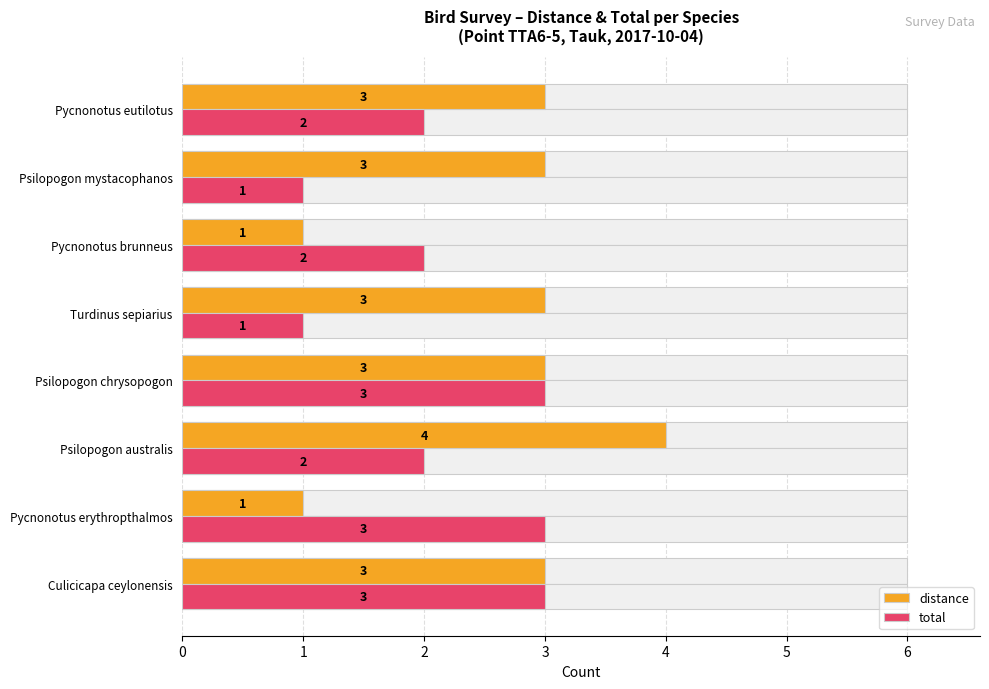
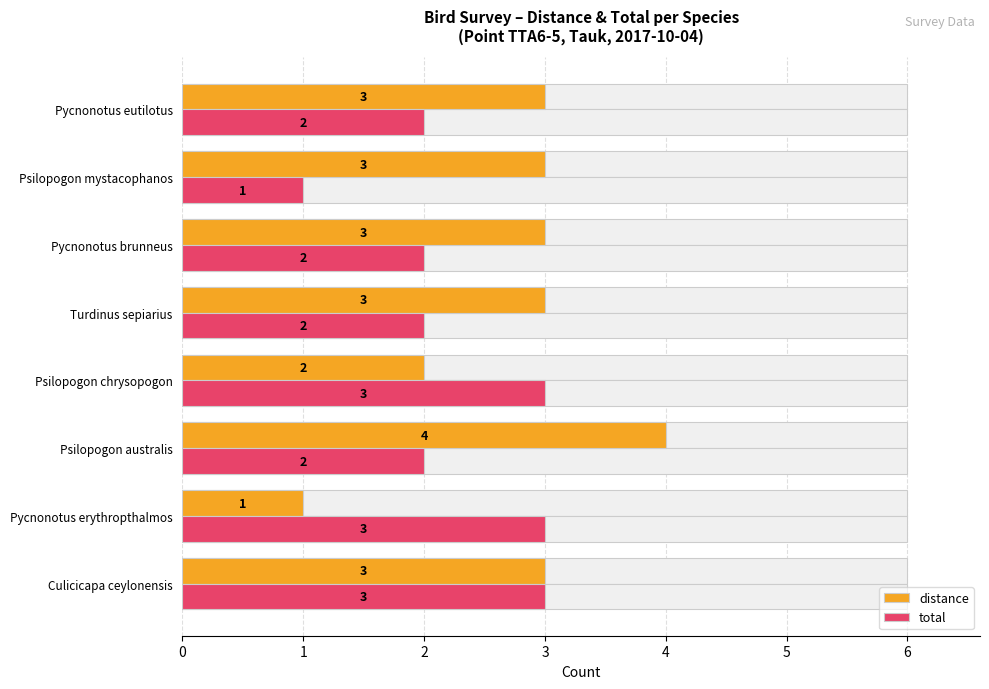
  {
    "distance": {
-     "Pycnonotus brunneus": 1,
-     "Psilopogon chrysopogon": 3
+     "Pycnonotus brunneus": 3,
+     "Psilopogon chrysopogon": 2
    },
    "total": {
-     "Turdinus sepiarius": 1
+     "Turdinus sepiarius": 2
    }
  }
